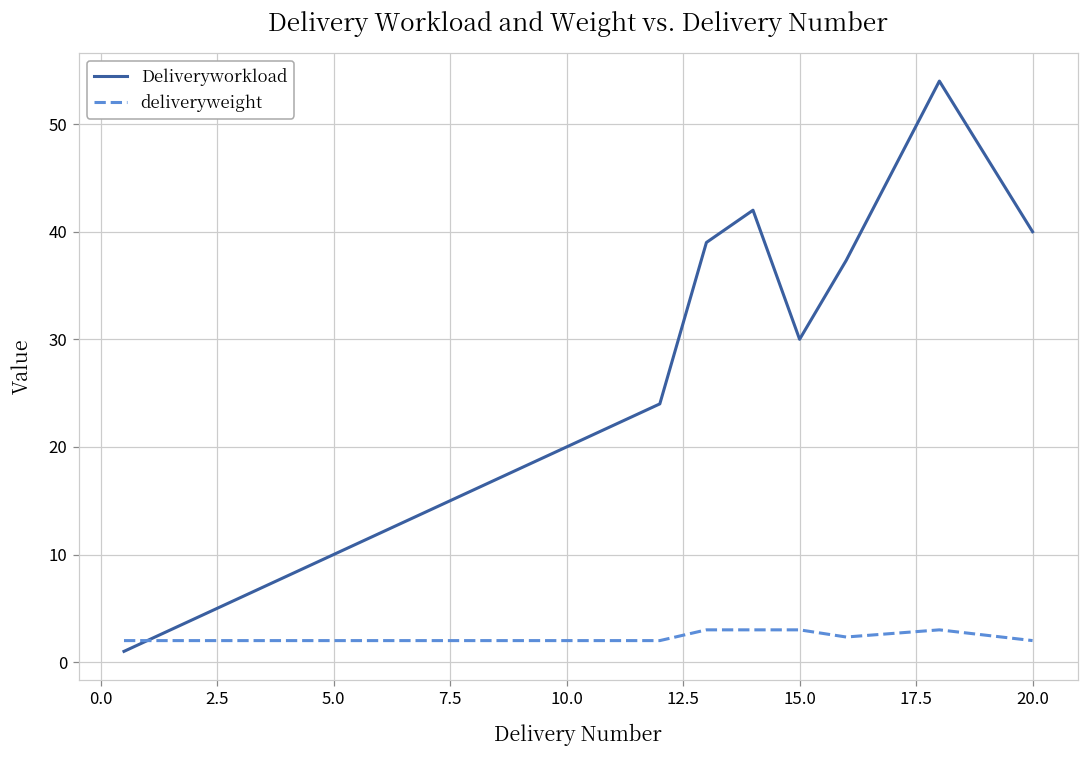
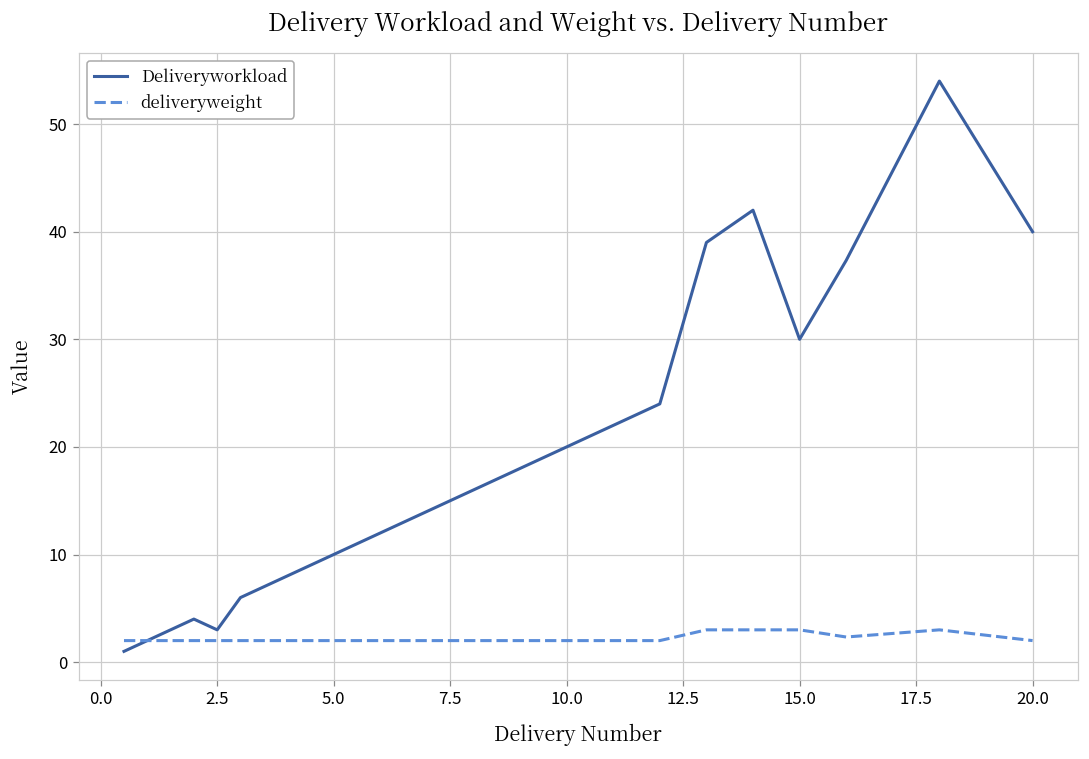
  {
    "Deliveryworkload": {
-     "2.5": 5,
+     "2.5": 3,
      "15.0": 30,
      "20.0": 40
    },
    "deliveryweight": {
      "2.5": 2,
      "15.0": 3,
      "20.0": 2
    }
  }
